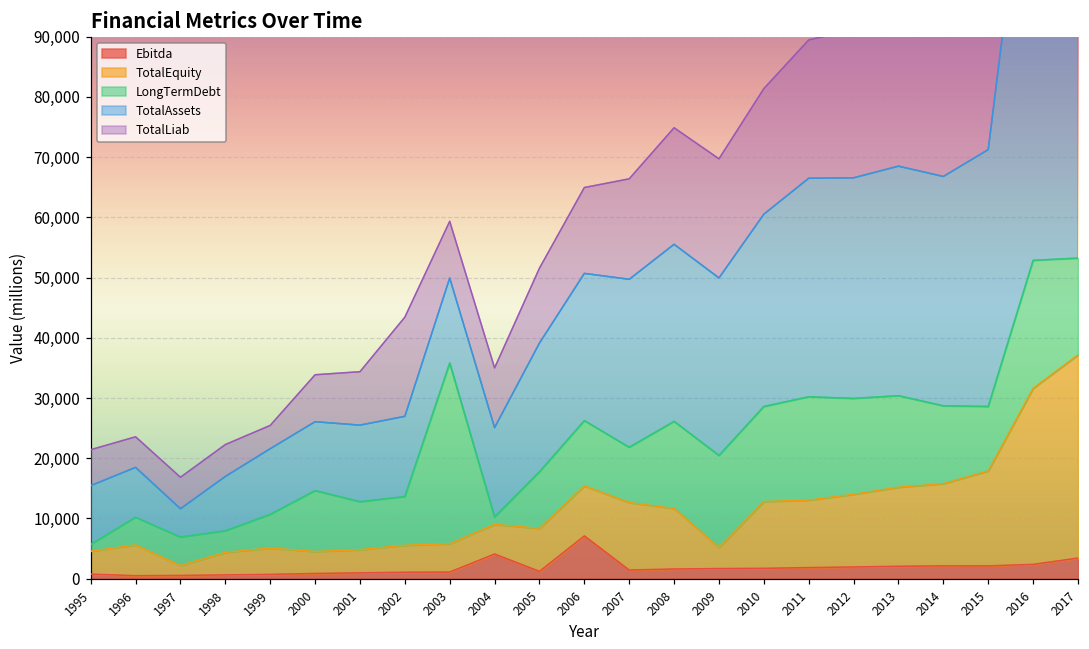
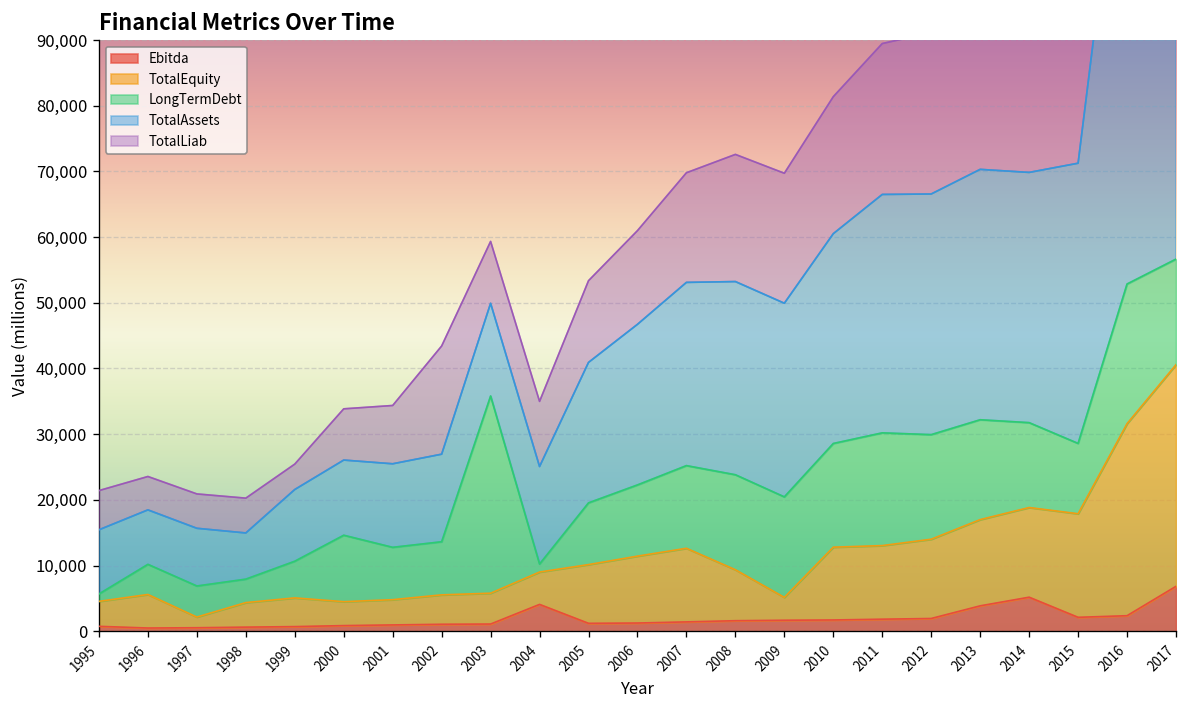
  {
    "Ebitda": {
      "1995": "1,000",
      "1996": "0",
      "1997": "1,000",
      "1998": "1,000",
      "1999": "1,000",
      "2000": "1,000",
      "2001": "1,000",
      "2002": "1,000",
      "2003": "1,000",
      "2004": "4,000",
      "2005": "1,000",
-     "2006": "7,000",
+     "2006": "1,000",
      "2007": "1,000",
      "2008": "2,000",
      "2009": "2,000",
      "2010": "2,000",
      "2011": "2,000",
      "2012": "2,000",
-     "2013": "2,000",
-     "2014": "2,000",
+     "2013": "4,000",
+     "2014": "5,000",
      "2015": "2,000",
      "2016": "2,000",
-     "2017": "3,000"
+     "2017": "7,000"
    },
    "TotalEquity": {
      "1995": "4,000",
      "1996": "5,000",
      "1997": "2,000",
      "1998": "4,000",
      "1999": "4,000",
      "2000": "4,000",
      "2001": "4,000",
      "2002": "4,000",
      "2003": "5,000",
      "2004": "5,000",
-     "2005": "7,000",
-     "2006": "8,000",
+     "2005": "9,000",
+     "2006": "10,000",
      "2007": "11,000",
-     "2008": "10,000",
+     "2008": "8,000",
      "2009": "3,000",
      "2010": "11,000",
      "2011": "11,000",
      "2012": "12,000",
      "2013": "13,000",
      "2014": "14,000",
      "2015": "16,000",
      "2016": "29,000",
      "2017": "34,000"
    },
    "LongTermDebt": {
      "1995": "1,000",
      "1996": "5,000",
      "1997": "5,000",
      "1998": "4,000",
      "1999": "6,000",
      "2000": "10,000",
      "2001": "8,000",
      "2002": "8,000",
      "2003": "30,000",
      "2004": "1,000",
      "2005": "9,000",
      "2006": "11,000",
-     "2007": "9,000",
+     "2007": "13,000",
      "2008": "14,000",
      "2009": "15,000",
      "2010": "16,000",
      "2011": "17,000",
      "2012": "16,000",
      "2013": "15,000",
      "2014": "13,000",
      "2015": "11,000",
      "2016": "21,000",
      "2017": "16,000"
    },
    "TotalAssets": {
      "1995": "10,000",
      "1996": "8,000",
-     "1997": "5,000",
-     "1998": "9,000",
+     "1997": "9,000",
+     "1998": "7,000",
      "1999": "11,000",
      "2000": "11,000",
      "2001": "13,000",
      "2002": "13,000",
      "2003": "14,000",
      "2004": "15,000",
      "2005": "21,000",
      "2006": "24,000",
      "2007": "28,000",
      "2008": "29,000",
      "2009": "29,000",
      "2010": "32,000",
      "2011": "36,000",
      "2012": "37,000",
      "2013": "38,000",
      "2014": "38,000",
      "2015": "43,000"
    },
    "TotalLiab": {
      "1995": "6,000",
      "1996": "5,000",
      "1997": "5,000",
      "1998": "5,000",
      "1999": "4,000",
      "2000": "8,000",
      "2001": "9,000",
      "2002": "16,000",
      "2003": "9,000",
      "2004": "10,000",
      "2005": "12,000",
      "2006": "14,000",
      "2007": "17,000",
      "2008": "19,000",
      "2009": "20,000",
      "2010": "21,000",
      "2011": "23,000"
    }
  }
